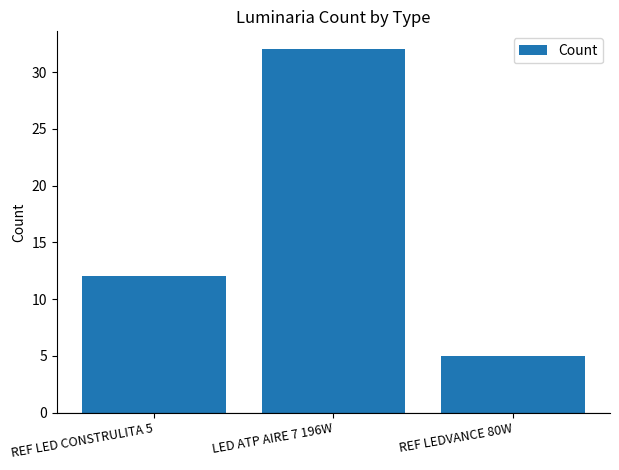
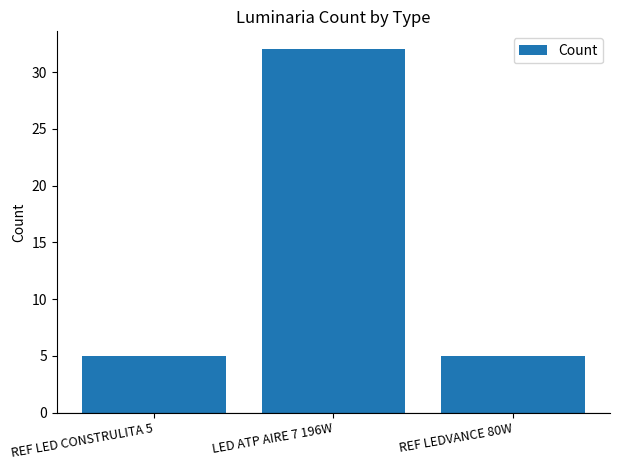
  {
-   "REF LED CONSTRULITA 5": 12,
+   "REF LED CONSTRULITA 5": 5,
    "LED ATP AIRE 7 196W": 32,
    "REF LEDVANCE 80W": 5
  }
